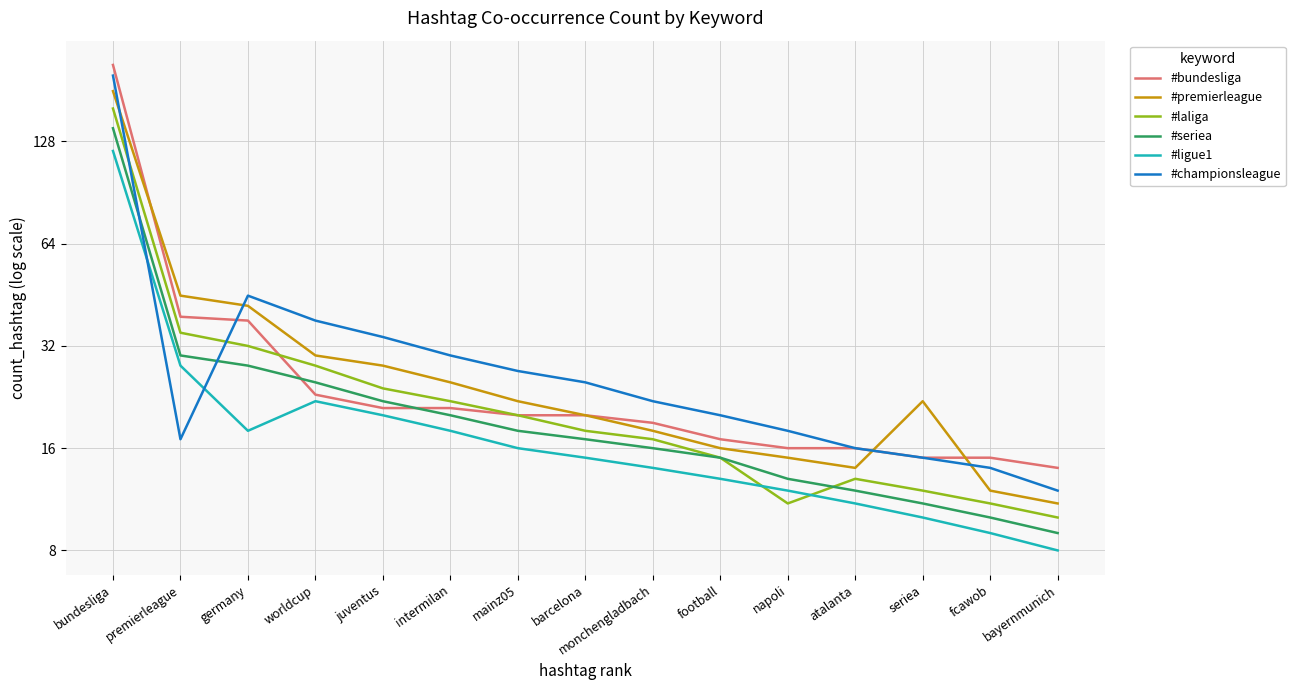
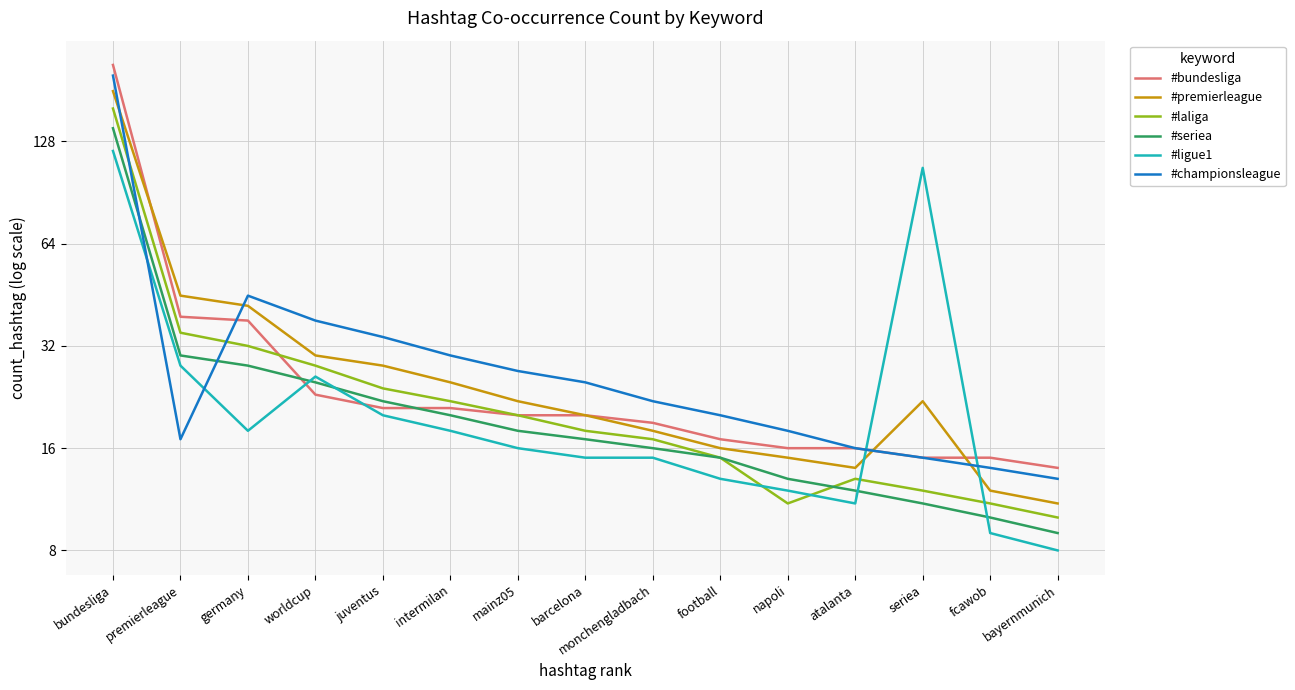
  {
    "#bundesliga": {
      "bundesliga": 220,
      "premierleague": 39,
      "germany": 38,
      "worldcup": 23,
      "juventus": 21,
      "intermilan": 21,
      "monchengladbach": 19,
      "football": 17,
      "napoli": 16,
      "fcawob": 15,
      "bayernmunich": 14
    },
    "#premierleague": {
      "bundesliga": 180,
      "premierleague": 45,
      "germany": 42,
      "worldcup": 30,
      "juventus": 28,
      "intermilan": 25,
      "mainz05": 22,
      "monchengladbach": 18,
      "football": 16,
      "napoli": 15,
      "atalanta": 14,
      "seriea": 22,
      "fcawob": 12,
      "bayernmunich": 11
    },
    "#laliga": {
      "bundesliga": 160,
      "premierleague": 35,
      "germany": 32,
      "worldcup": 28,
      "juventus": 24,
      "intermilan": 22,
      "barcelona": 18,
      "monchengladbach": 17,
      "napoli": 11,
      "atalanta": 13,
      "seriea": 12,
      "fcawob": 11,
      "bayernmunich": 10
    },
    "#seriea": {
      "bundesliga": 140,
      "premierleague": 30,
      "germany": 28,
      "worldcup": 25,
      "juventus": 22,
      "intermilan": 20,
      "mainz05": 18,
      "barcelona": 17,
      "monchengladbach": 16,
      "napoli": 13,
      "atalanta": 12,
      "seriea": 11,
      "fcawob": 10,
      "bayernmunich": 9
    },
    "#ligue1": {
      "bundesliga": 120,
      "premierleague": 28,
      "germany": 18,
-     "worldcup": 22,
+     "worldcup": 26,
      "juventus": 20,
      "intermilan": 18,
      "mainz05": 16,
      "barcelona": 15,
-     "monchengladbach": 14,
+     "monchengladbach": 15,
      "football": 13,
      "napoli": 12,
      "atalanta": 11,
-     "seriea": 10,
+     "seriea": 107,
      "fcawob": 9,
      "bayernmunich": 8
    },
    "#championsleague": {
      "bundesliga": 200,
      "premierleague": 17,
      "germany": 45,
      "worldcup": 38,
      "juventus": 34,
      "intermilan": 30,
      "mainz05": 27,
      "barcelona": 25,
      "monchengladbach": 22,
      "football": 20,
      "napoli": 18,
      "fcawob": 14,
-     "bayernmunich": 12
+     "bayernmunich": 13
    }
  }
